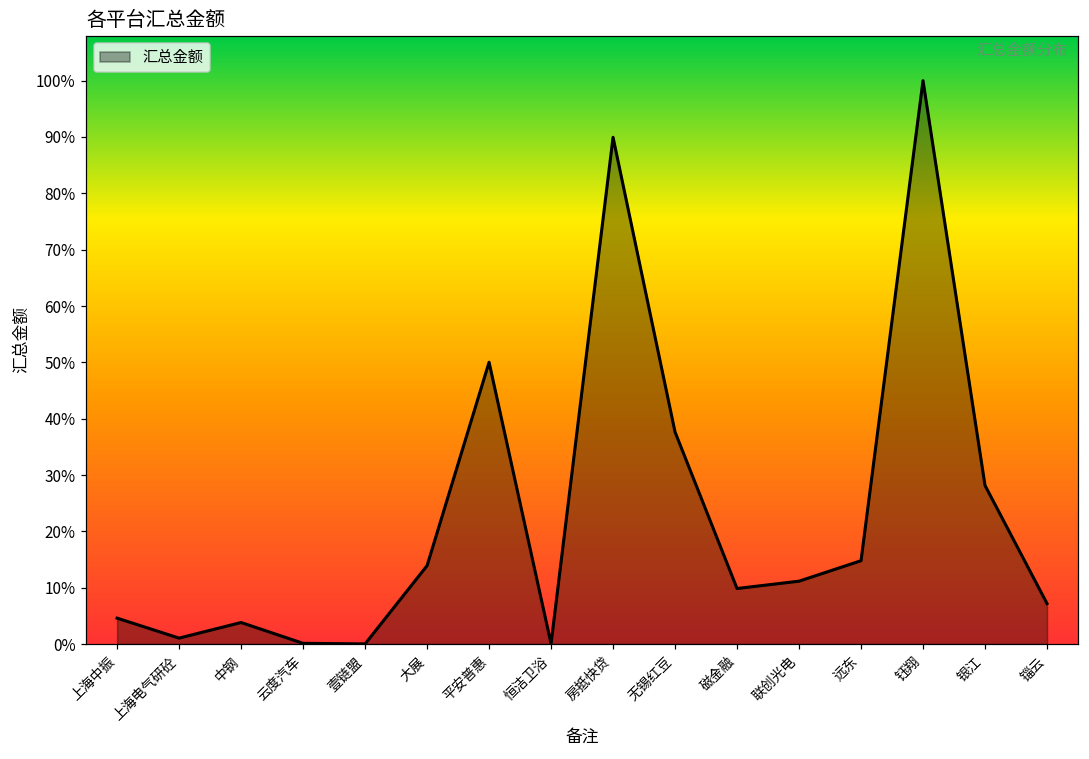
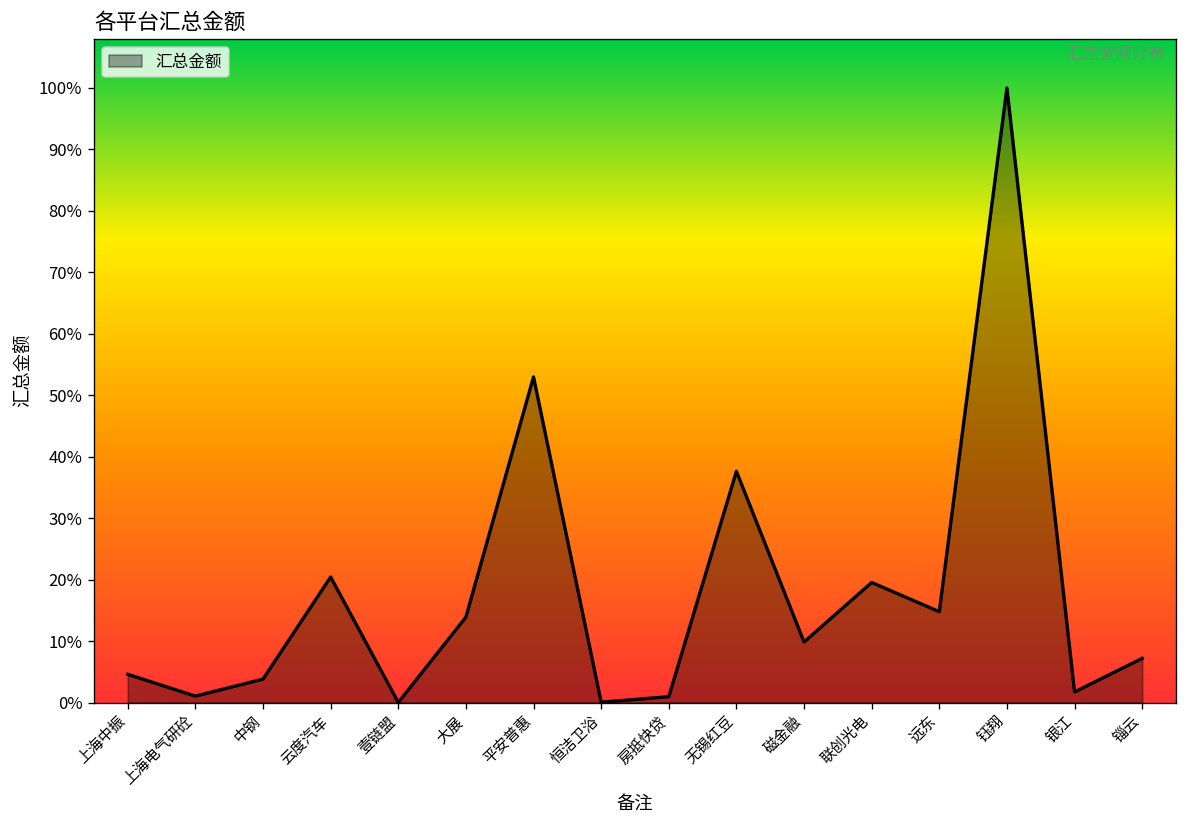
  {
    "上海中振": "5%",
    "上海电气研砼": "1%",
    "中钢": "4%",
-   "云度汽车": "0%",
+   "云度汽车": "20%",
    "壹链盟": "0%",
    "大展": "14%",
-   "平安普惠": "50%",
+   "平安普惠": "53%",
    "恒洁卫浴": "0%",
-   "房抵快贷": "90%",
+   "房抵快贷": "1%",
    "无锡红豆": "38%",
    "磁金融": "10%",
-   "联创光电": "11%",
+   "联创光电": "20%",
    "远东": "15%",
    "钰翔": "100%",
-   "银江": "28%",
+   "银江": "2%",
    "锱云": "7%"
  }
